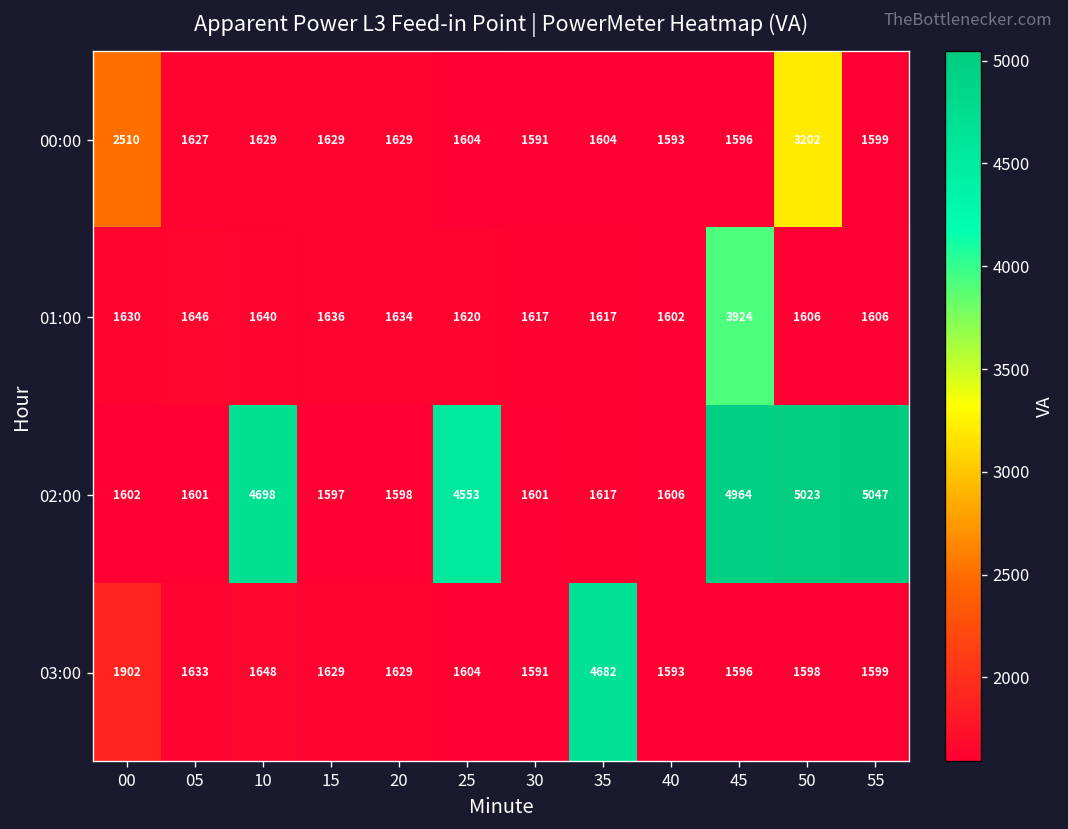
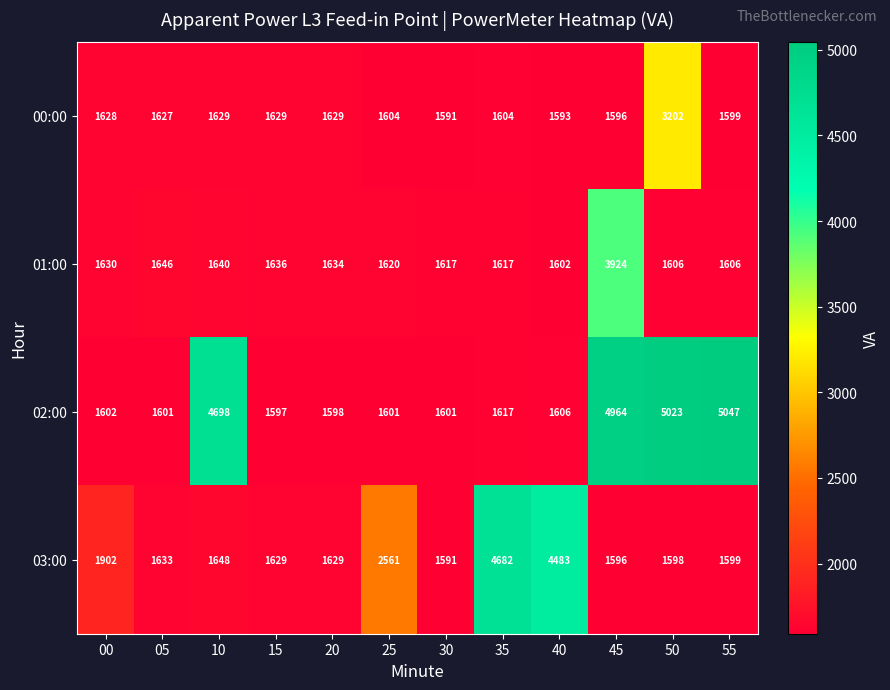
  {
    "00:00": {
-     "00": 2510,
+     "00": 1628,
      "05": 1627,
      "10": 1629,
      "15": 1629,
      "20": 1629,
      "25": 1604,
      "30": 1591,
      "35": 1604,
      "40": 1593,
      "45": 1596,
      "50": 3202,
      "55": 1599
    },
    "01:00": {
      "00": 1630,
      "05": 1646,
      "10": 1640,
      "15": 1636,
      "20": 1634,
      "25": 1620,
      "30": 1617,
      "35": 1617,
      "40": 1602,
      "45": 3924,
      "50": 1606,
      "55": 1606
    },
    "02:00": {
      "00": 1602,
      "05": 1601,
      "10": 4698,
      "15": 1597,
      "20": 1598,
-     "25": 4553,
+     "25": 1601,
      "30": 1601,
      "35": 1617,
      "40": 1606,
      "45": 4964,
      "50": 5023,
      "55": 5047
    },
    "03:00": {
      "00": 1902,
      "05": 1633,
      "10": 1648,
      "15": 1629,
      "20": 1629,
-     "25": 1604,
+     "25": 2561,
      "30": 1591,
      "35": 4682,
-     "40": 1593,
+     "40": 4483,
      "45": 1596,
      "50": 1598,
      "55": 1599
    }
  }
